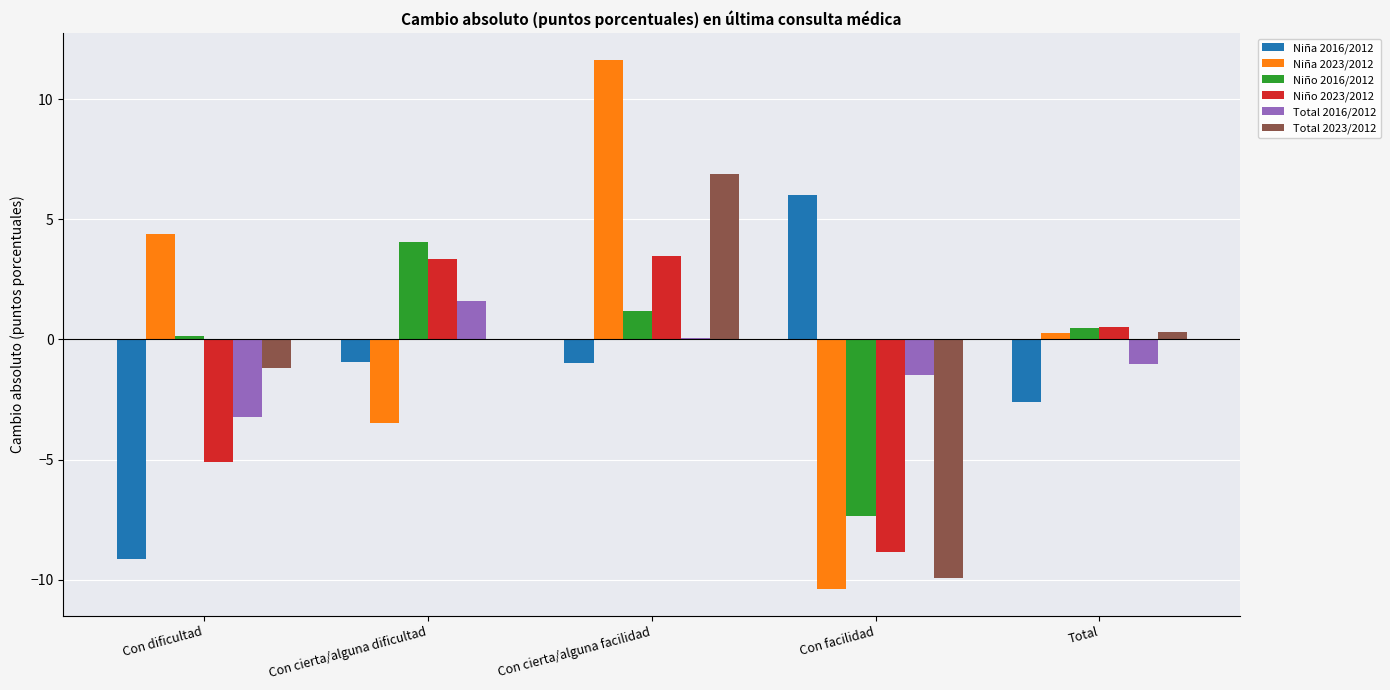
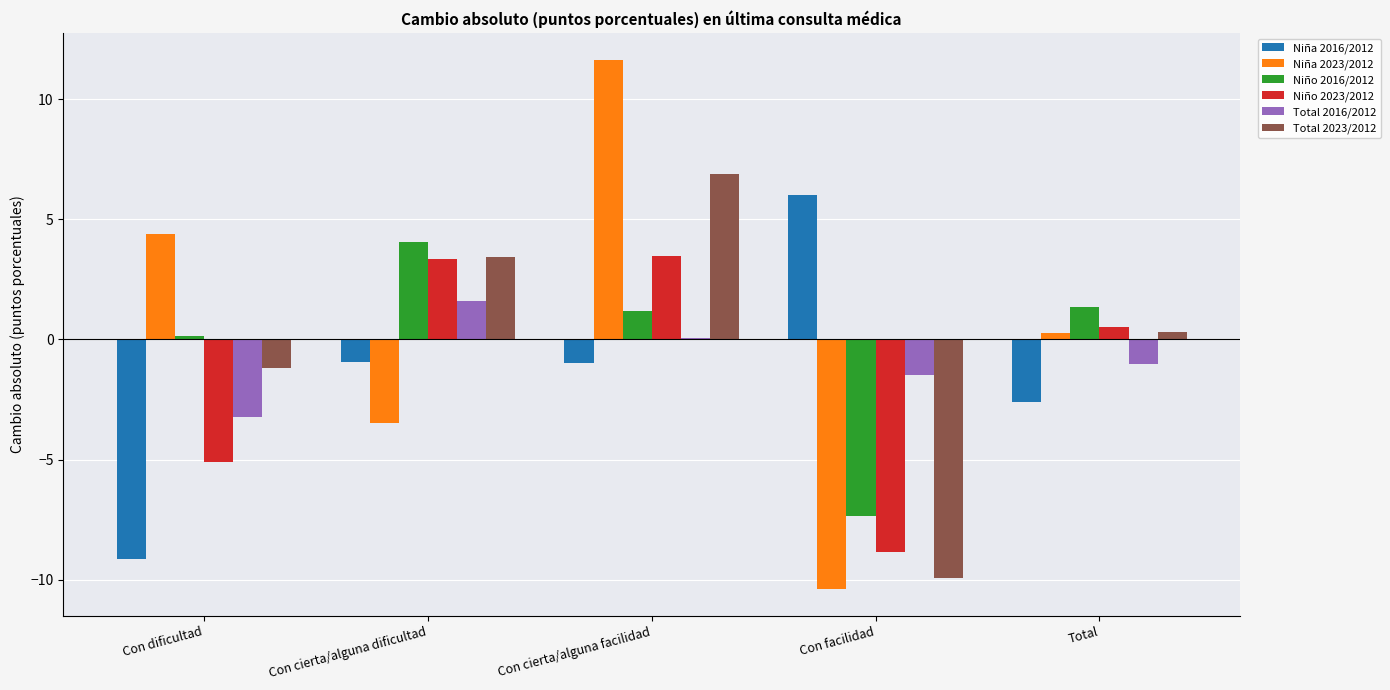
  {
    "Niña 2016/2012": {
      "Con dificultad": -9.1,
      "Con cierta/alguna dificultad": -0.9,
      "Con cierta/alguna facilidad": -1.0,
      "Con facilidad": 6.0,
      "Total": -2.6
    },
    "Niña 2023/2012": {
      "Con dificultad": 4.4,
      "Con cierta/alguna dificultad": -3.5,
      "Con cierta/alguna facilidad": 11.7,
      "Con facilidad": -10.4,
      "Total": 0.3
    },
    "Niño 2016/2012": {
      "Con dificultad": 0.1,
      "Con cierta/alguna dificultad": 4.0,
      "Con cierta/alguna facilidad": 1.2,
      "Con facilidad": -7.3,
-     "Total": 0.5
+     "Total": 1.3
    },
    "Niño 2023/2012": {
      "Con dificultad": -5.1,
      "Con cierta/alguna dificultad": 3.4,
      "Con cierta/alguna facilidad": 3.5,
      "Con facilidad": -8.9,
      "Total": 0.5
    },
    "Total 2016/2012": {
      "Con dificultad": -3.2,
      "Con cierta/alguna dificultad": 1.6,
      "Con facilidad": -1.5,
      "Total": -1.0
    },
    "Total 2023/2012": {
      "Con dificultad": -1.2,
-     "Con cierta/alguna dificultad": 0.0,
+     "Con cierta/alguna dificultad": 3.4,
      "Con cierta/alguna facilidad": 6.9,
      "Con facilidad": -9.9,
      "Total": 0.3
    }
  }
